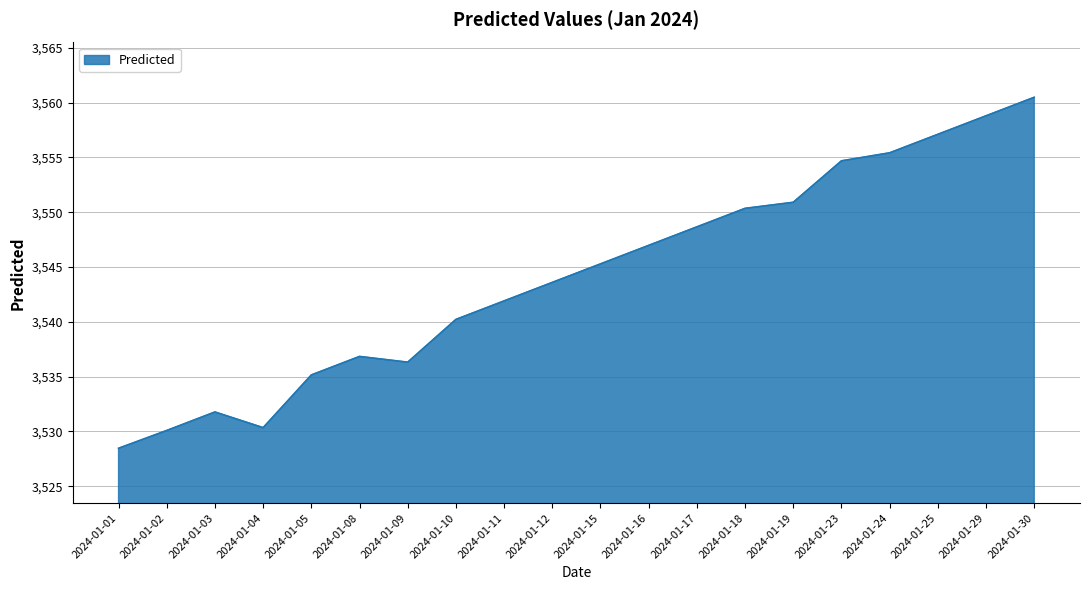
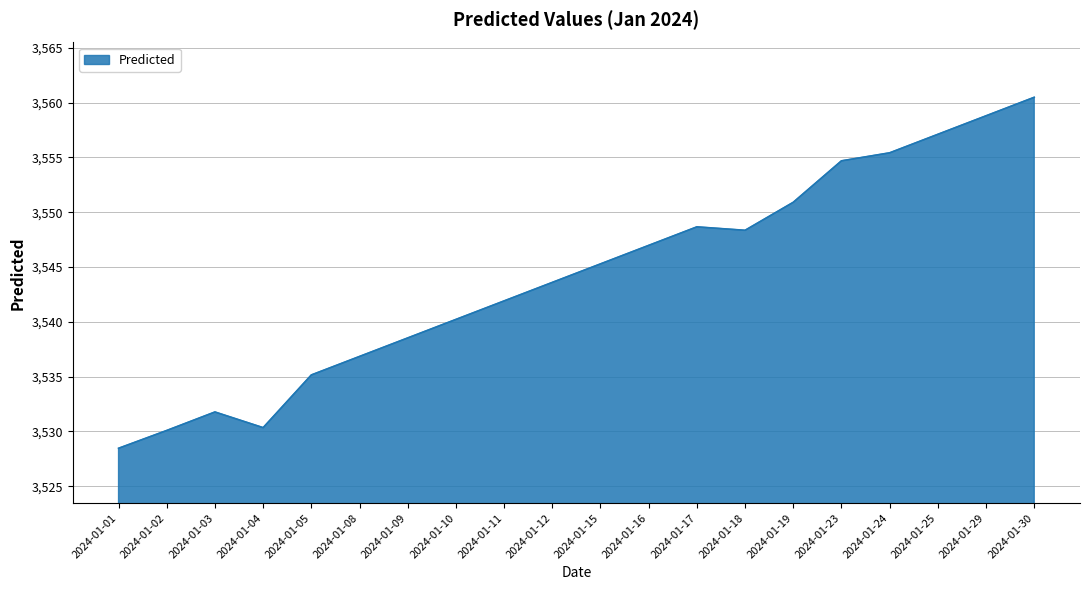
  {
    "2024-01-01": "3,528.5",
    "2024-01-02": "3,530.1",
    "2024-01-03": "3,531.8",
    "2024-01-04": "3,530.3",
    "2024-01-05": "3,535.2",
    "2024-01-08": "3,536.8",
-   "2024-01-09": "3,536.3",
+   "2024-01-09": "3,538.5",
    "2024-01-10": "3,540.2",
    "2024-01-11": "3,541.9",
    "2024-01-12": "3,543.6",
    "2024-01-15": "3,545.3",
    "2024-01-16": "3,547.0",
    "2024-01-17": "3,548.7",
-   "2024-01-18": "3,550.4",
+   "2024-01-18": "3,548.4",
    "2024-01-19": "3,550.9",
    "2024-01-23": "3,554.7",
    "2024-01-24": "3,555.4",
    "2024-01-25": "3,557.1",
    "2024-01-29": "3,558.8",
    "2024-01-30": "3,560.5"
  }
